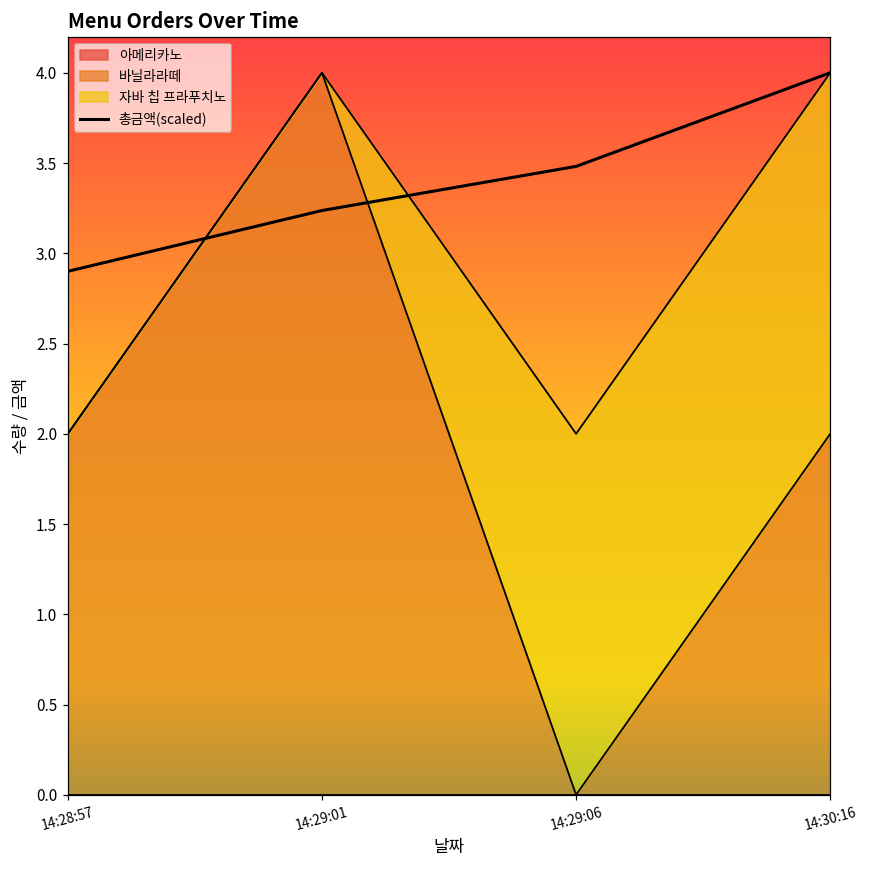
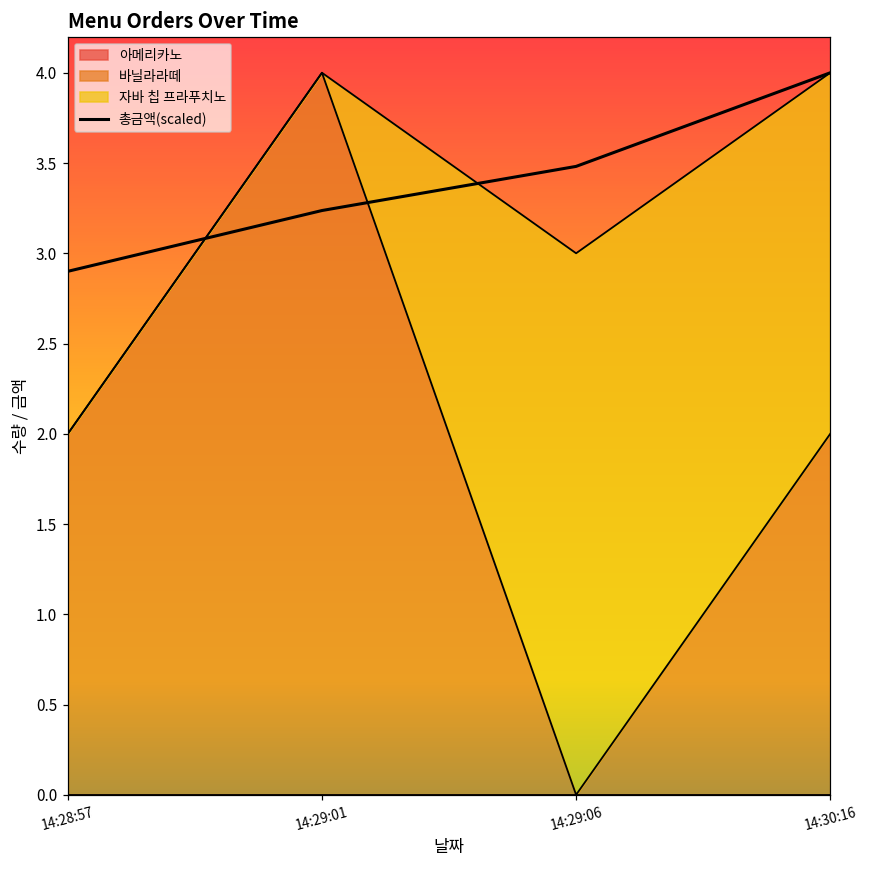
  {
    "자바 칩 프라푸치노": {
-     "14:29:06": 2
+     "14:29:06": 3
    },
    "총금액(scaled)": {
      "14:28:57": 2.90,
      "14:29:01": 3.24,
      "14:29:06": 3.48
    }
  }
